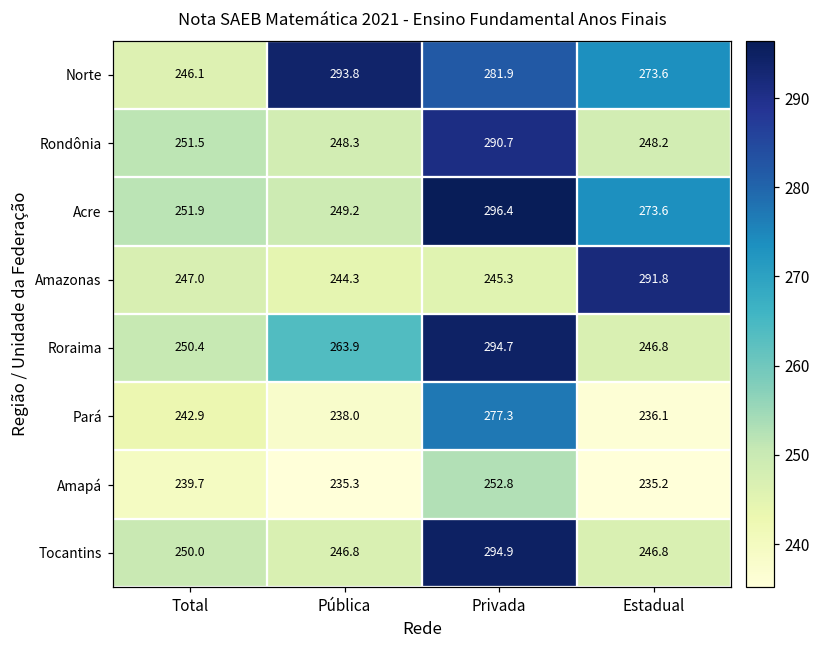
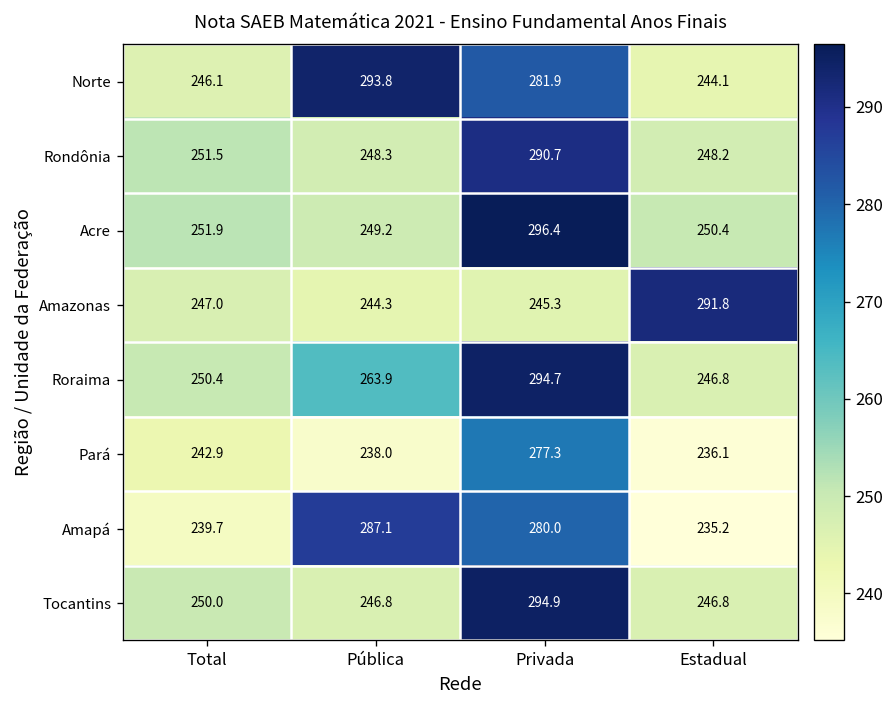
  {
    "Norte": {
      "Total": 246.1,
      "Pública": 293.8,
      "Privada": 281.9,
-     "Estadual": 273.6
+     "Estadual": 244.1
    },
    "Rondônia": {
      "Total": 251.5,
      "Pública": 248.3,
      "Privada": 290.7,
      "Estadual": 248.2
    },
    "Acre": {
      "Total": 251.9,
      "Pública": 249.2,
      "Privada": 296.4,
-     "Estadual": 273.6
+     "Estadual": 250.4
    },
    "Amazonas": {
      "Total": 247.0,
      "Pública": 244.3,
      "Privada": 245.3,
      "Estadual": 291.8
    },
    "Roraima": {
      "Total": 250.4,
      "Pública": 263.9,
      "Privada": 294.7,
      "Estadual": 246.8
    },
    "Pará": {
      "Total": 242.9,
      "Pública": 238.0,
      "Privada": 277.3,
      "Estadual": 236.1
    },
    "Amapá": {
      "Total": 239.7,
-     "Pública": 235.3,
-     "Privada": 252.8,
+     "Pública": 287.1,
+     "Privada": 280.0,
      "Estadual": 235.2
    },
    "Tocantins": {
      "Total": 250.0,
      "Pública": 246.8,
      "Privada": 294.9,
      "Estadual": 246.8
    }
  }
